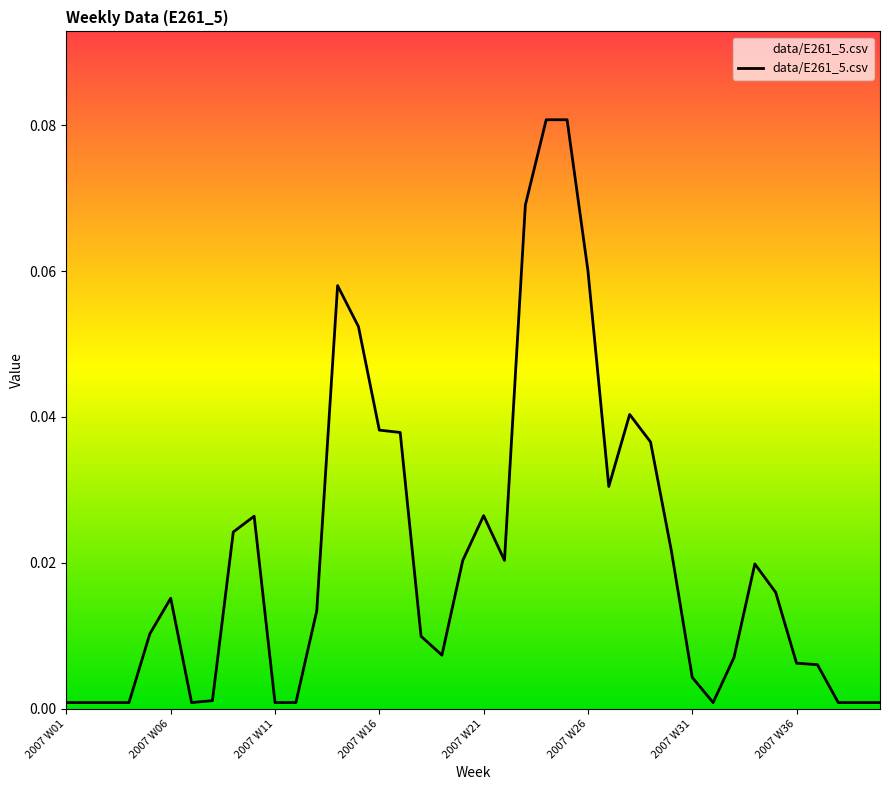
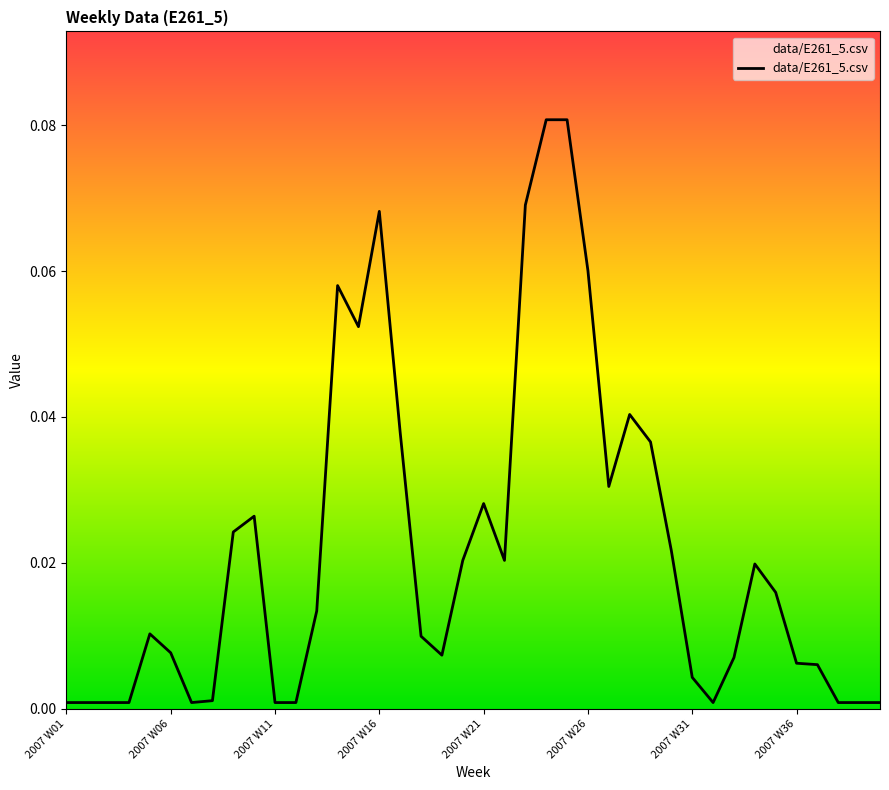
  {
    "2007 W01": 0.001,
-   "2007 W06": 0.015,
+   "2007 W06": 0.008,
    "2007 W11": 0.001,
-   "2007 W16": 0.038,
-   "2007 W21": 0.026,
+   "2007 W16": 0.068,
+   "2007 W21": 0.028,
    "2007 W26": 0.060,
    "2007 W31": 0.004,
    "2007 W36": 0.006
  }
